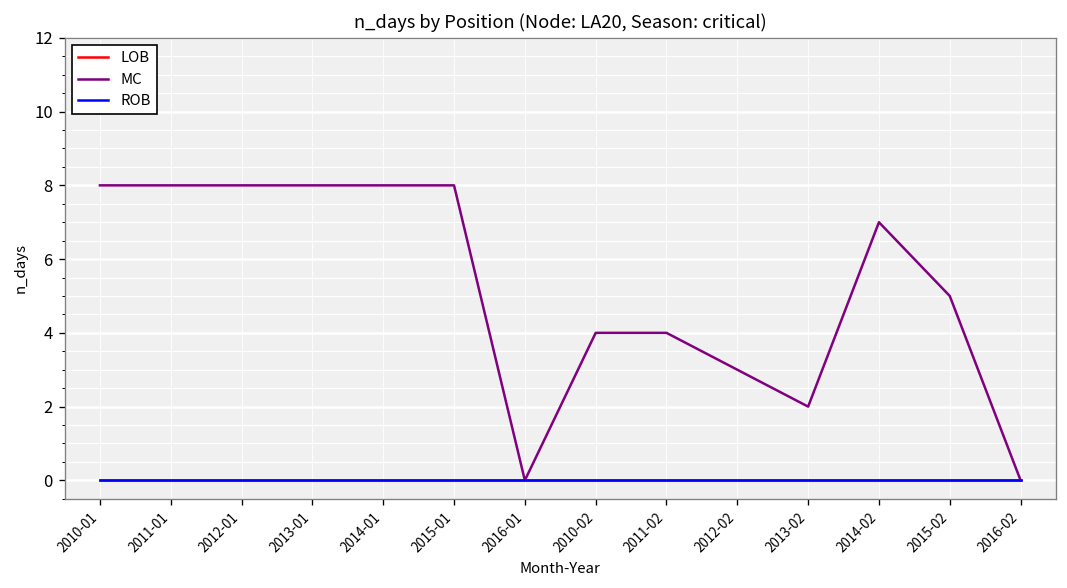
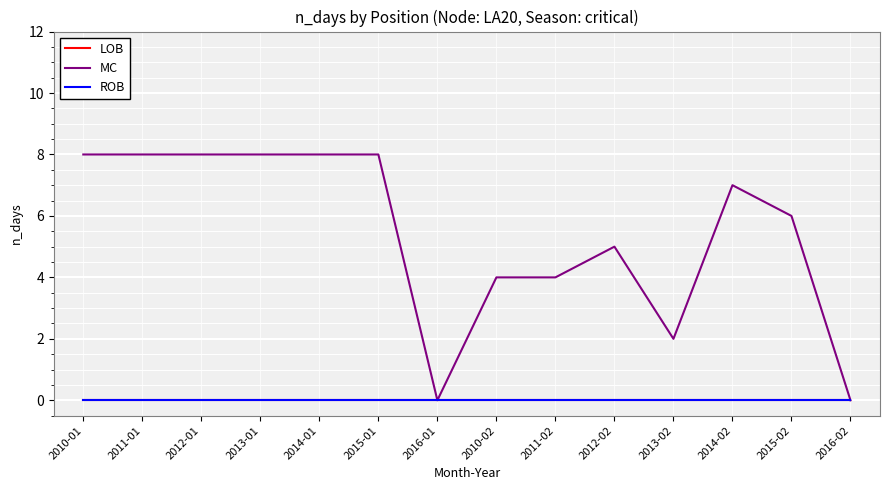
  {
    "ROB": {
      "2010-01": 0,
      "2011-01": 0,
      "2012-01": 0,
      "2013-01": 0,
      "2014-01": 0,
      "2015-01": 0,
      "2010-02": 0,
      "2011-02": 0,
      "2012-02": 0,
      "2013-02": 0,
      "2014-02": 0,
      "2015-02": 0
    },
    "MC": {
      "2010-01": 8,
      "2011-01": 8,
      "2012-01": 8,
      "2013-01": 8,
      "2014-01": 8,
      "2015-01": 8,
      "2010-02": 4,
      "2011-02": 4,
-     "2012-02": 3,
+     "2012-02": 5,
      "2013-02": 2,
      "2014-02": 7,
-     "2015-02": 5
+     "2015-02": 6
    }
  }
